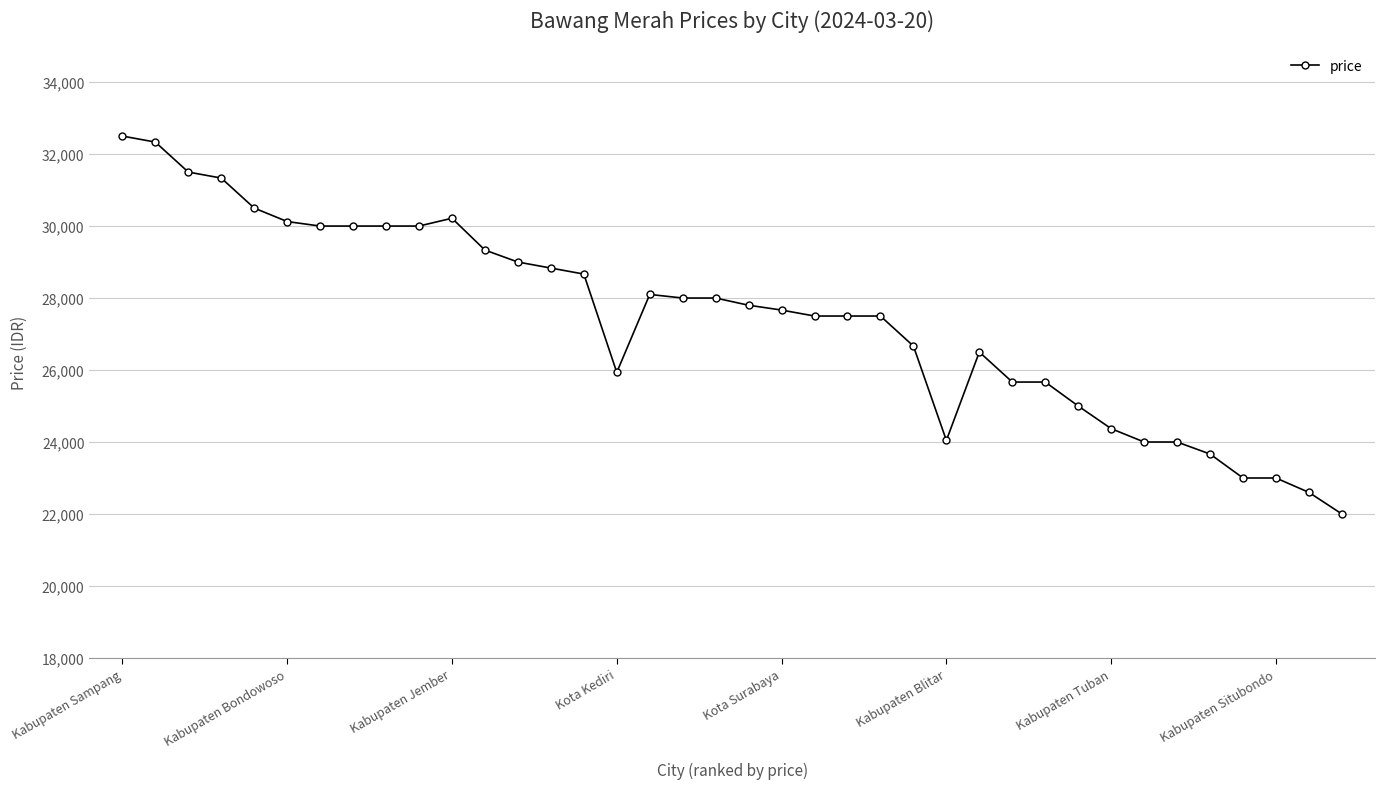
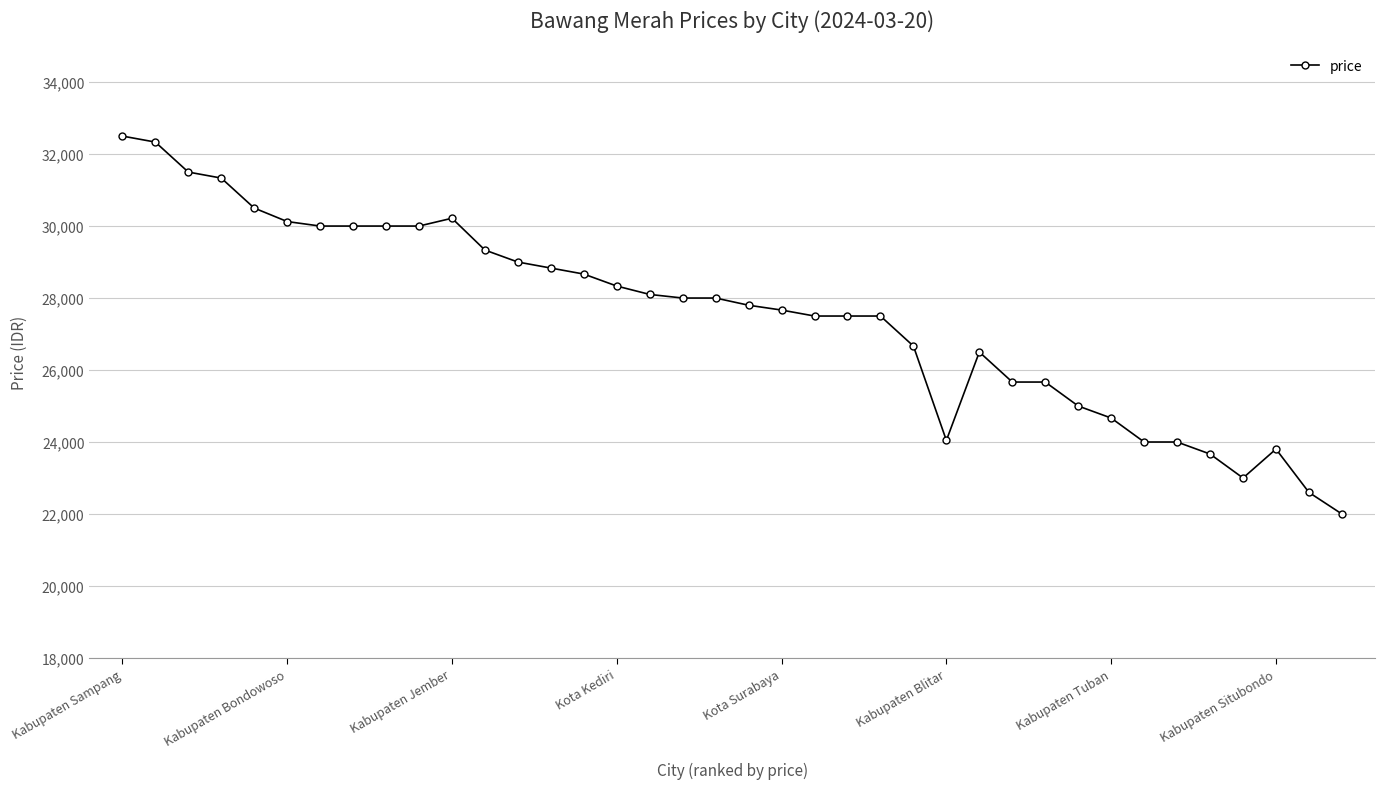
  {
    "Kabupaten Sampang": "32,500",
    "Kabupaten Bondowoso": "30,100",
    "Kabupaten Jember": "30,200",
-   "Kota Kediri": "25,900",
+   "Kota Kediri": "28,300",
    "Kota Surabaya": "27,700",
    "Kabupaten Blitar": "24,000",
-   "Kabupaten Tuban": "24,400",
-   "Kabupaten Situbondo": "23,000"
+   "Kabupaten Tuban": "24,700",
+   "Kabupaten Situbondo": "23,800"
  }
